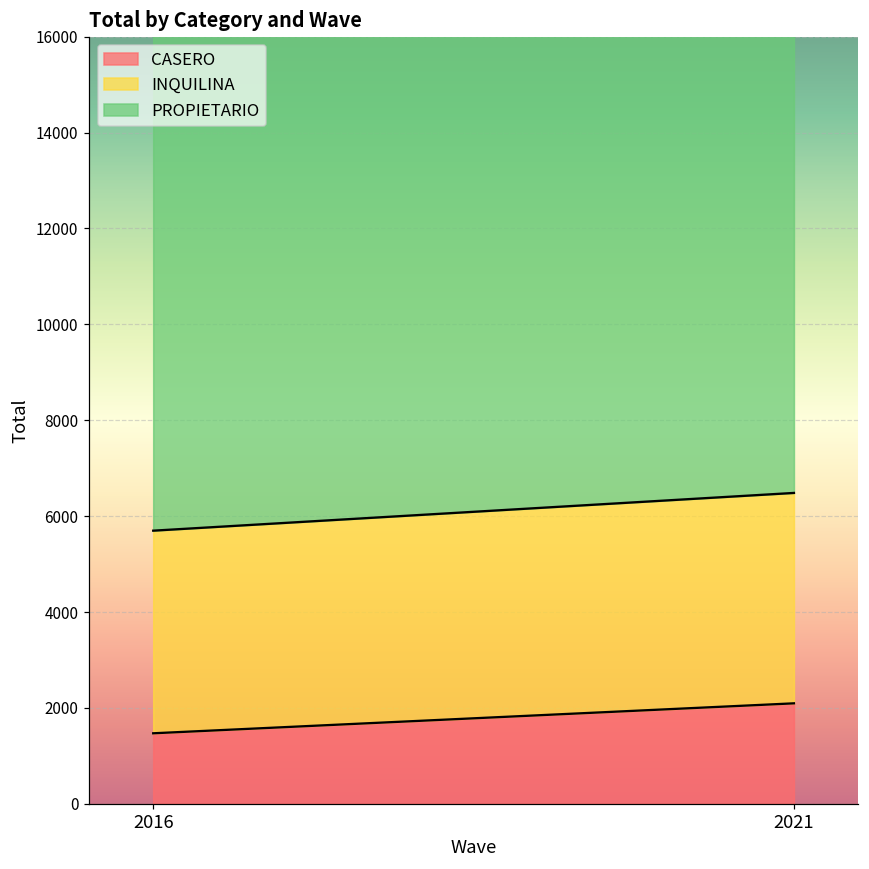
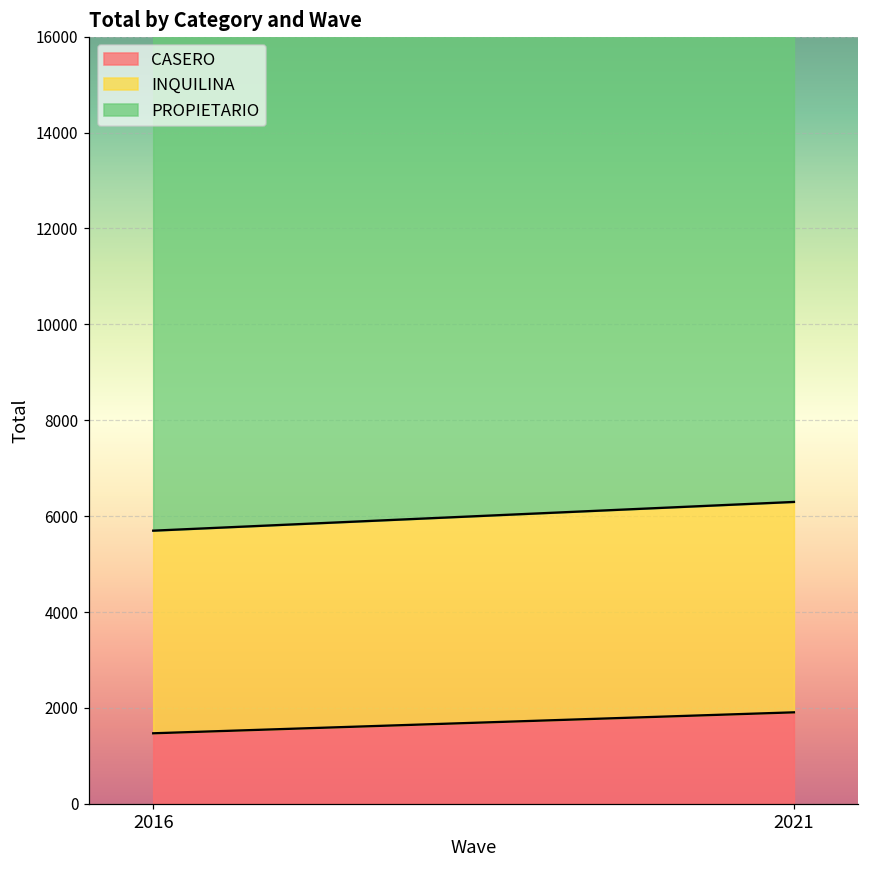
  {
    "CASERO": {
      "2016": 1500,
-     "2021": 2100
+     "2021": 1900
    },
    "INQUILINA": {
      "2016": 4200,
      "2021": 4400
    }
  }
